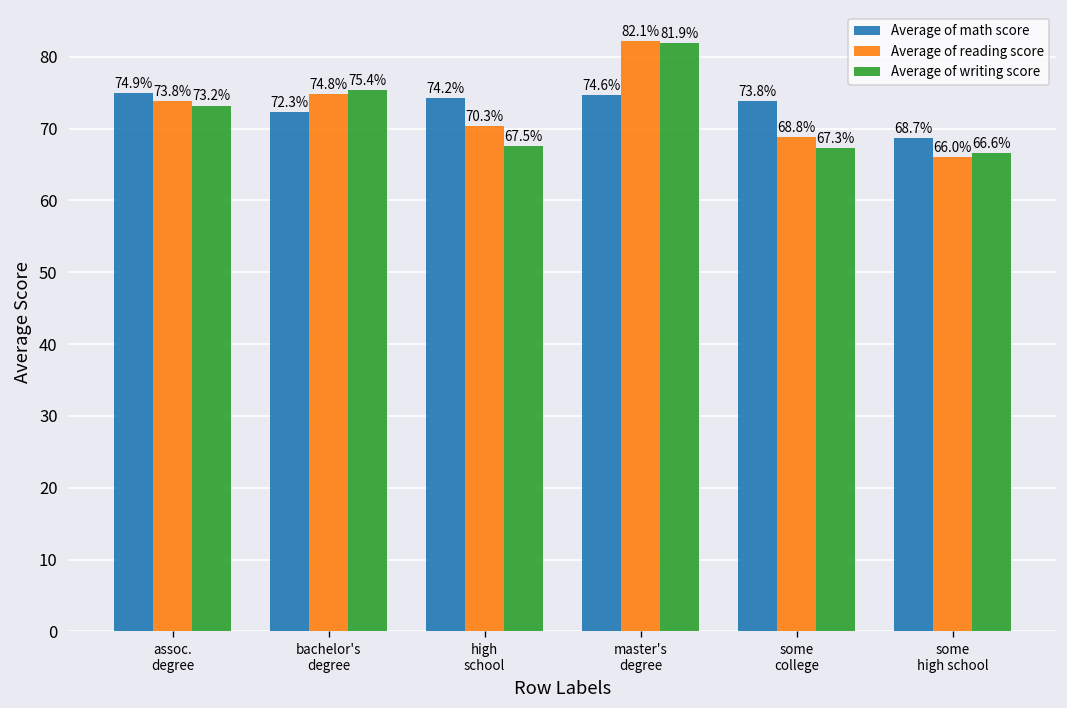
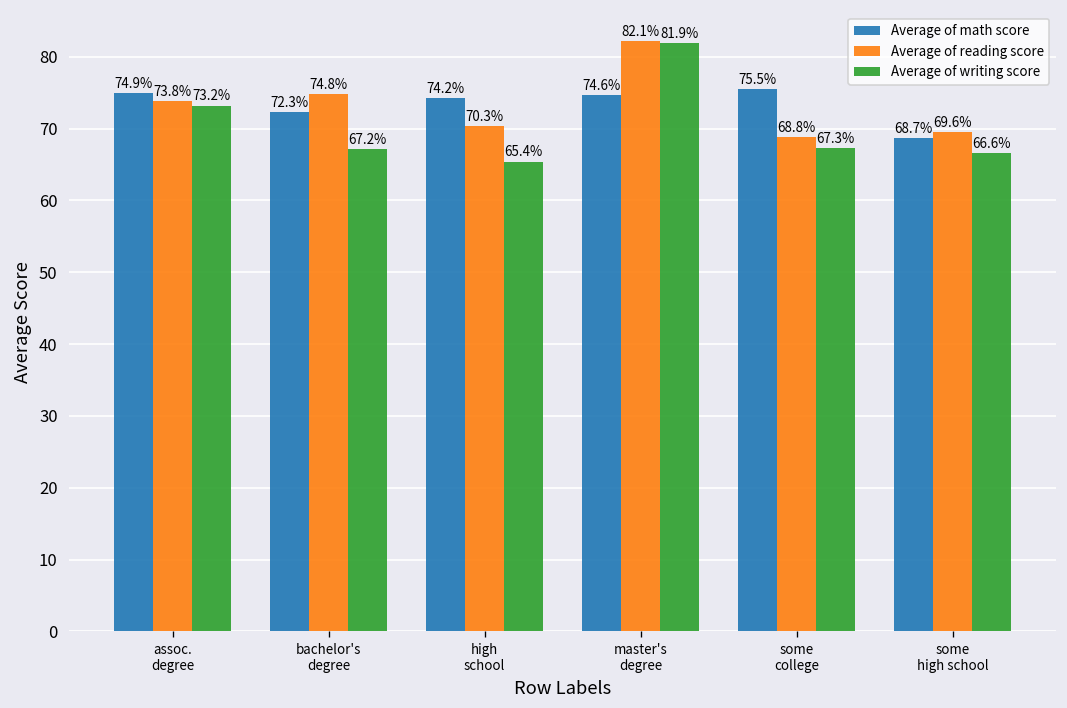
  {
    "Average of math score": {
      "assoc. degree": "74.9%",
      "bachelor's degree": "72.3%",
      "high school": "74.2%",
      "master's degree": "74.6%",
-     "some college": "73.8%",
+     "some college": "75.5%",
      "some high school": "68.7%"
    },
    "Average of reading score": {
      "assoc. degree": "73.8%",
      "bachelor's degree": "74.8%",
      "high school": "70.3%",
      "master's degree": "82.1%",
      "some college": "68.8%",
-     "some high school": "66.0%"
+     "some high school": "69.6%"
    },
    "Average of writing score": {
      "assoc. degree": "73.2%",
-     "bachelor's degree": "75.4%",
-     "high school": "67.5%",
+     "bachelor's degree": "67.2%",
+     "high school": "65.4%",
      "master's degree": "81.9%",
      "some college": "67.3%",
      "some high school": "66.6%"
    }
  }
